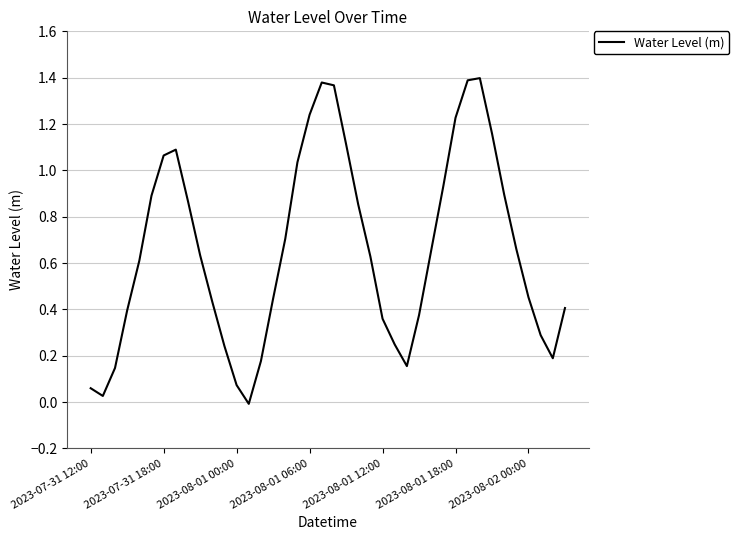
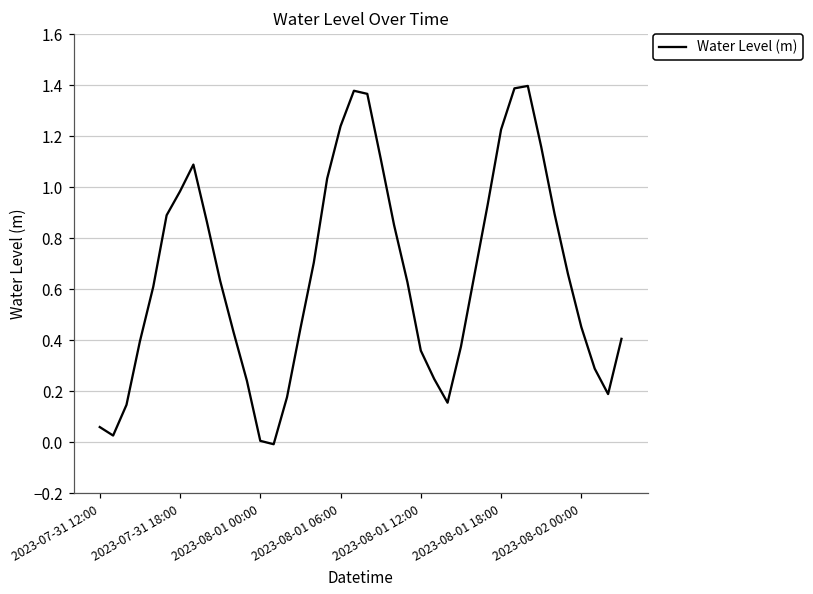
  {
    "2023-07-31 12:00": 0.06,
-   "2023-07-31 18:00": 1.06,
-   "2023-08-01 00:00": 0.07,
+   "2023-07-31 18:00": 0.98,
+   "2023-08-01 00:00": 0.01,
    "2023-08-01 06:00": 1.24,
    "2023-08-01 12:00": 0.36,
    "2023-08-01 18:00": 1.23,
    "2023-08-02 00:00": 0.45
  }
